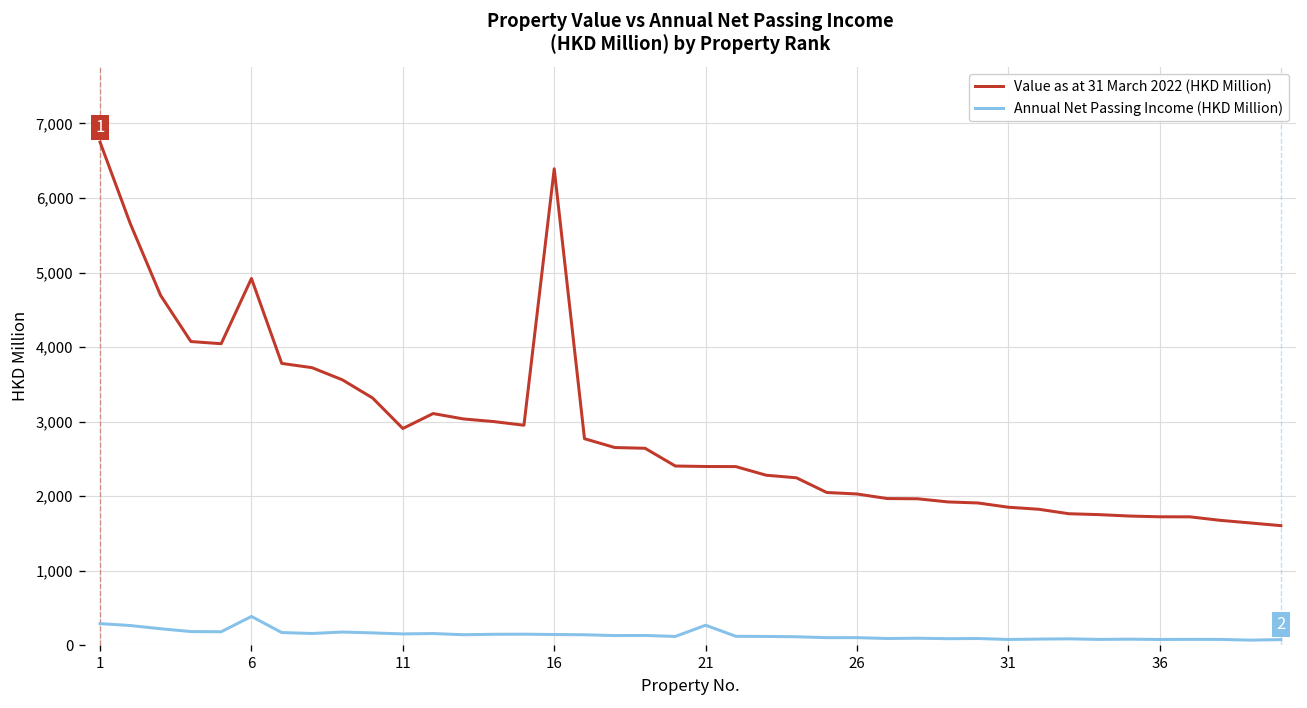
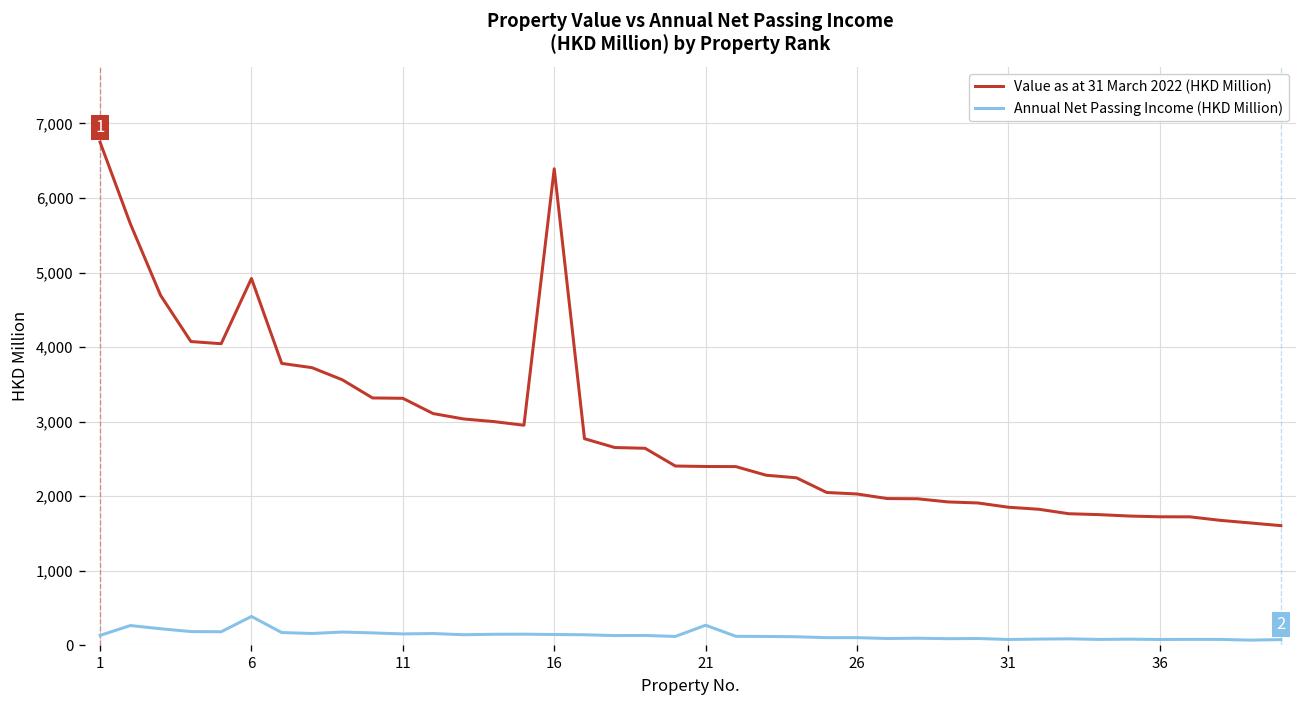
  {
    "Value as at 31 March 2022 (HKD Million)": {
      "6": "4,900",
-     "11": "2,900",
+     "11": "3,300",
      "16": "6,400",
      "21": "2,400",
      "26": "2,000",
      "31": "1,900",
      "36": "1,700"
    },
    "Annual Net Passing Income (HKD Million)": {
-     "1": "300",
+     "1": "100",
      "6": "400",
      "11": "200",
      "16": "100",
      "21": "300",
      "26": "100",
      "31": "100",
      "36": "100"
    }
  }
